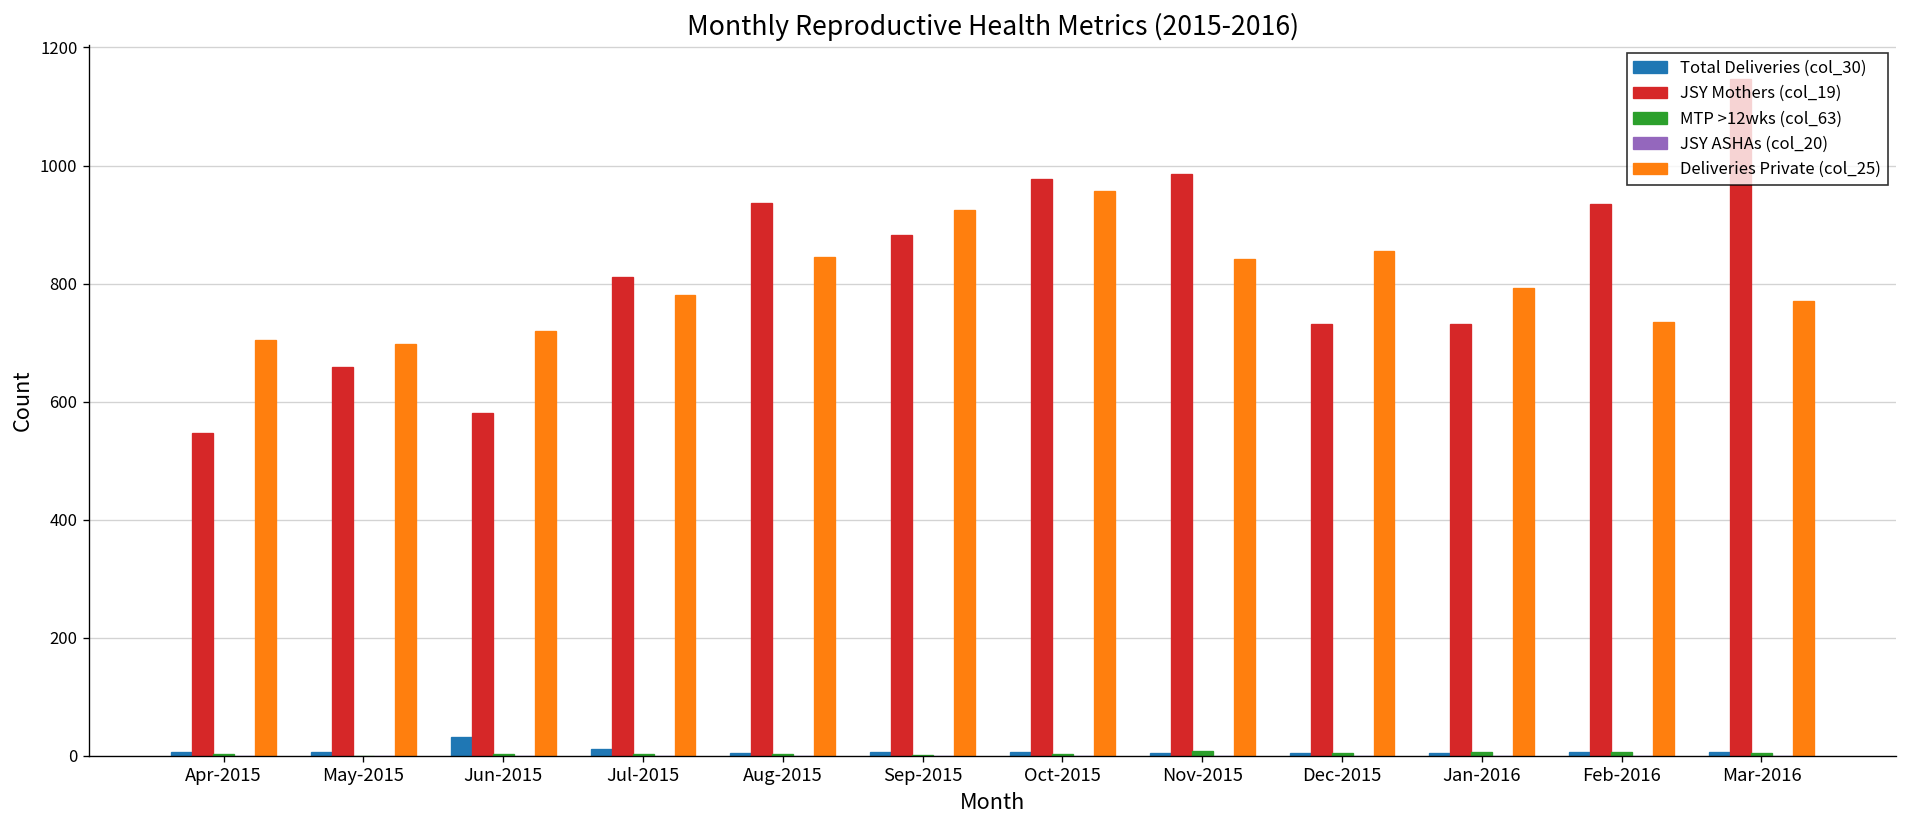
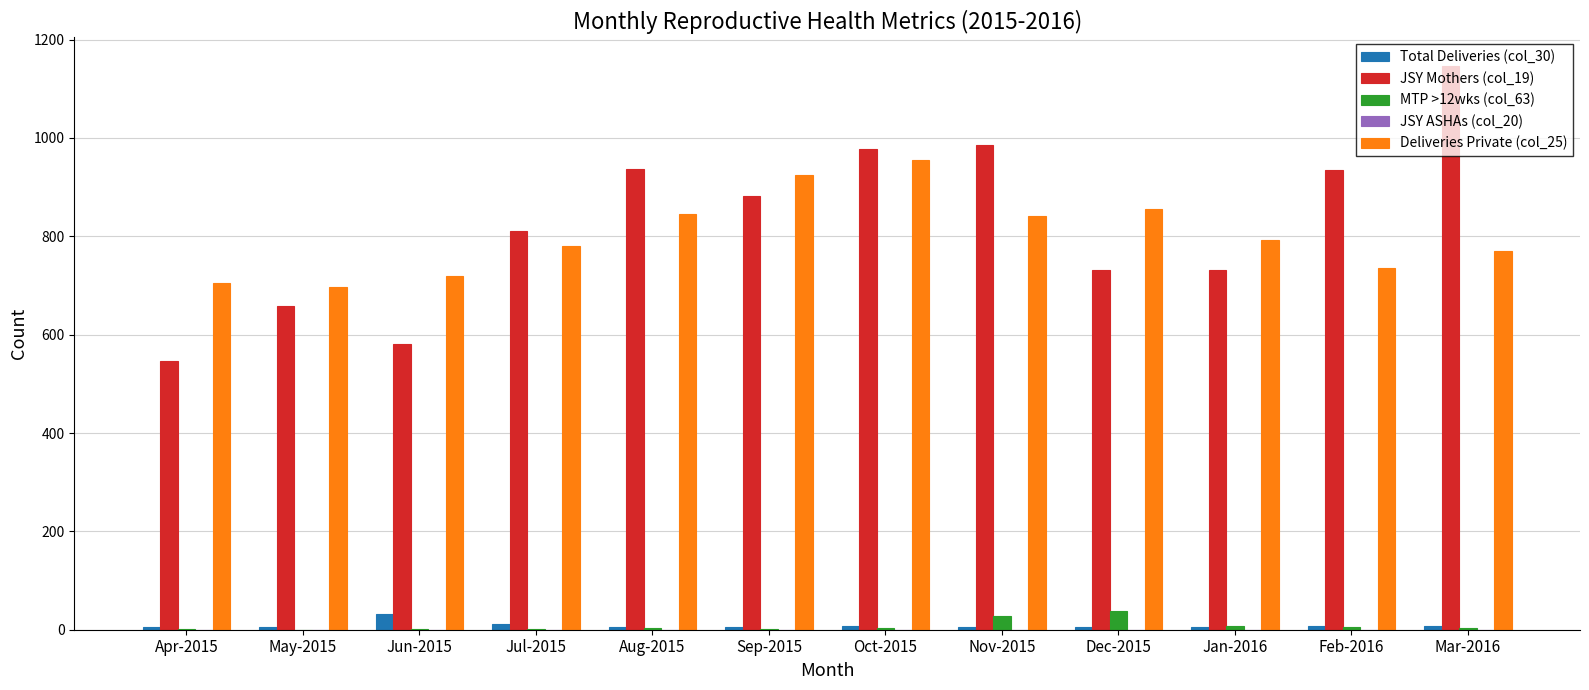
  {
    "Total Deliveries (col_30)": {
      "Apr-2015": 10,
      "May-2015": 10,
      "Jun-2015": 30,
      "Jul-2015": 10,
      "Sep-2015": 10,
      "Oct-2015": 10,
      "Feb-2016": 10,
      "Mar-2016": 10
    },
    "JSY Mothers (col_19)": {
      "Apr-2015": 550,
      "May-2015": 660,
      "Jun-2015": 580,
      "Jul-2015": 810,
      "Aug-2015": 940,
      "Sep-2015": 880,
      "Oct-2015": 980,
      "Nov-2015": 990,
      "Dec-2015": 730,
      "Jan-2016": 730,
      "Feb-2016": 940
    },
    "MTP >12wks (col_63)": {
      "May-2015": 0,
-     "Nov-2015": 10,
-     "Dec-2015": 0,
+     "Nov-2015": 30,
+     "Dec-2015": 40,
      "Jan-2016": 10,
      "Feb-2016": 10
    },
    "JSY ASHAs (col_20)": {
      "Apr-2015": 0,
      "May-2015": 0,
      "Jun-2015": 0,
      "Jul-2015": 0,
      "Aug-2015": 0,
      "Sep-2015": 0,
      "Oct-2015": 0,
      "Nov-2015": 0,
      "Dec-2015": 0,
      "Jan-2016": 0,
      "Feb-2016": 0,
      "Mar-2016": 0
    },
    "Deliveries Private (col_25)": {
      "Apr-2015": 710,
      "May-2015": 700,
      "Jun-2015": 720,
      "Jul-2015": 780,
      "Aug-2015": 850,
      "Sep-2015": 930,
      "Oct-2015": 960,
      "Nov-2015": 840,
      "Dec-2015": 860,
      "Jan-2016": 790,
      "Feb-2016": 740,
      "Mar-2016": 770
    }
  }
